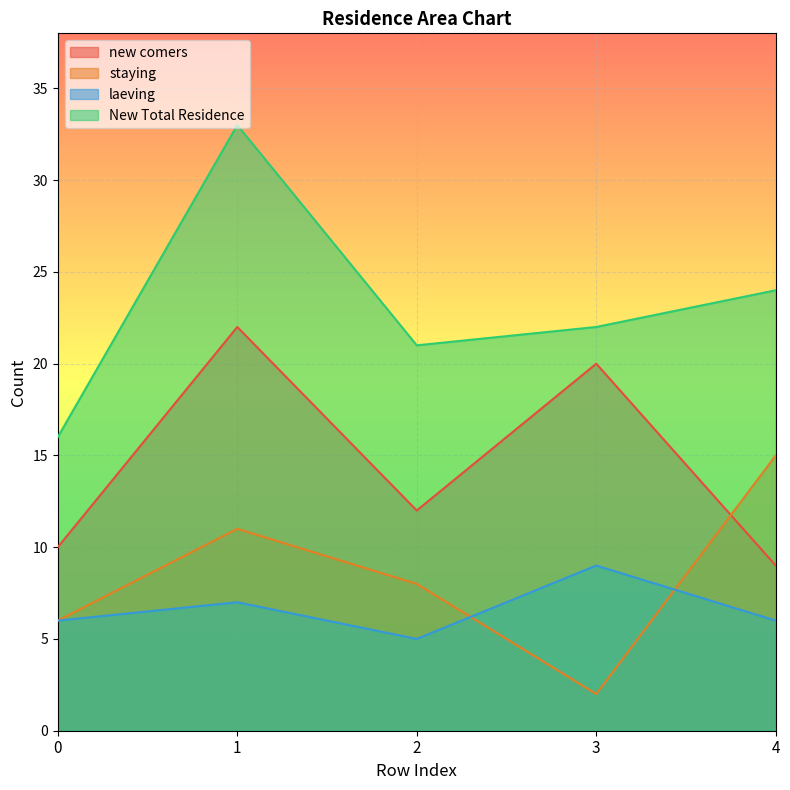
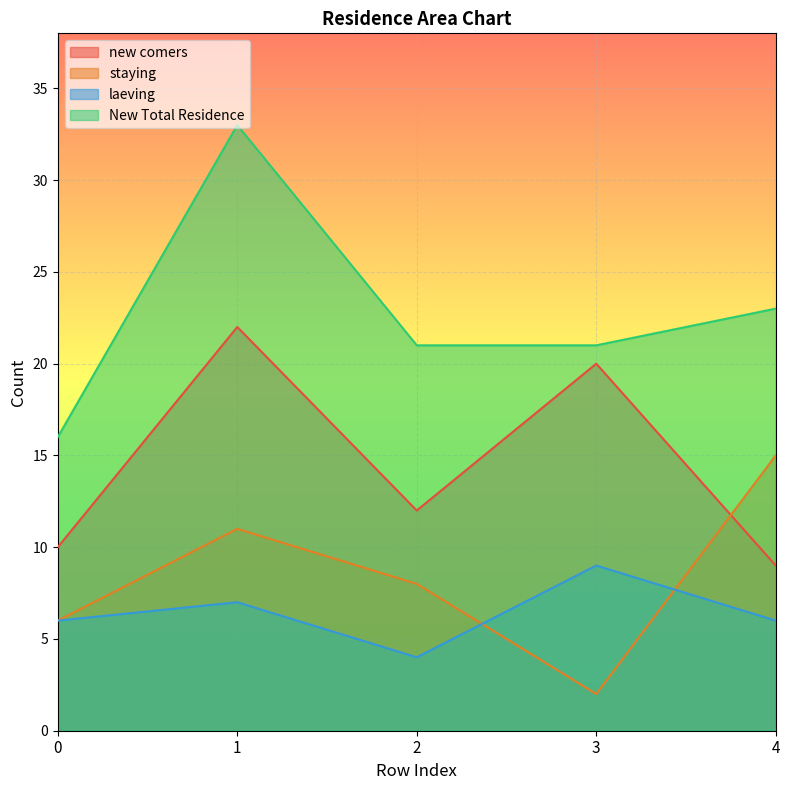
  {
    "laeving": {
      "1": 7,
-     "2": 5,
+     "2": 4,
      "3": 9,
      "4": 6
    },
    "New Total Residence": {
      "0": 16,
      "2": 21,
-     "3": 22,
-     "4": 24
+     "3": 21,
+     "4": 23
    }
  }
